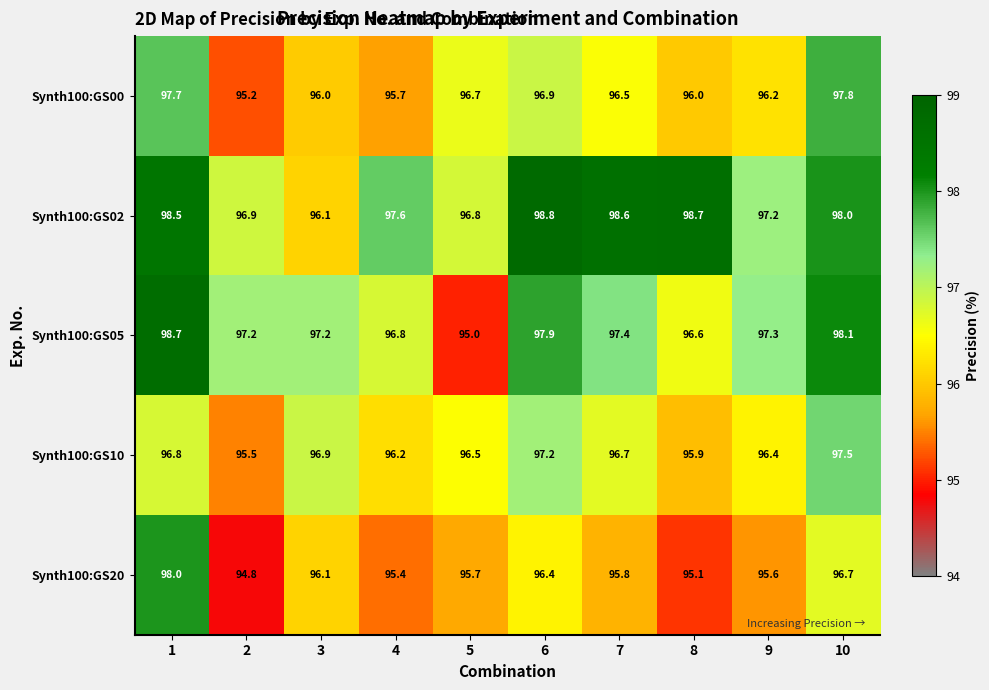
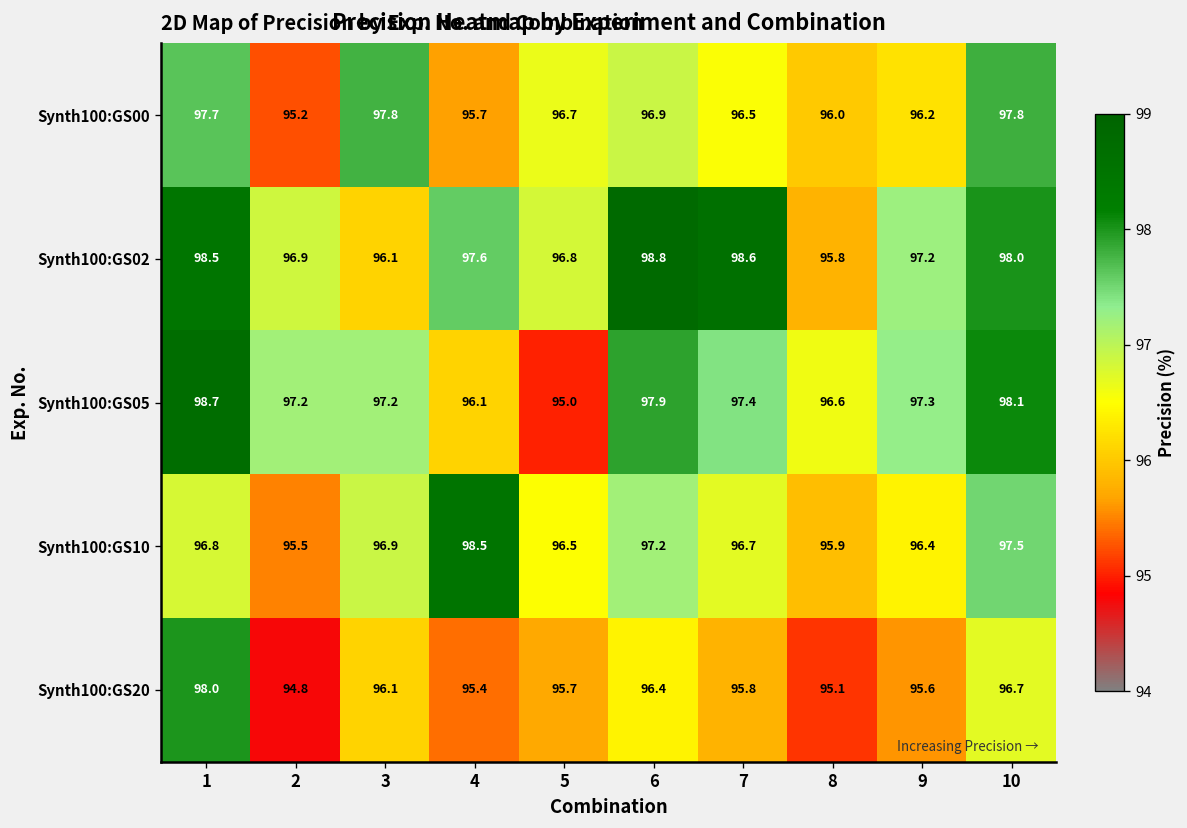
  {
    "Synth100:GS00": {
      "1": 97.7,
      "2": 95.2,
-     "3": 96.0,
+     "3": 97.8,
      "4": 95.7,
      "5": 96.7,
      "6": 96.9,
      "7": 96.5,
      "8": 96.0,
      "9": 96.2,
      "10": 97.8
    },
    "Synth100:GS02": {
      "1": 98.5,
      "2": 96.9,
      "3": 96.1,
      "4": 97.6,
      "5": 96.8,
      "6": 98.8,
      "7": 98.6,
-     "8": 98.7,
+     "8": 95.8,
      "9": 97.2,
      "10": 98.0
    },
    "Synth100:GS05": {
      "1": 98.7,
      "2": 97.2,
      "3": 97.2,
-     "4": 96.8,
+     "4": 96.1,
      "5": 95.0,
      "6": 97.9,
      "7": 97.4,
      "8": 96.6,
      "9": 97.3,
      "10": 98.1
    },
    "Synth100:GS10": {
      "1": 96.8,
      "2": 95.5,
      "3": 96.9,
-     "4": 96.2,
+     "4": 98.5,
      "5": 96.5,
      "6": 97.2,
      "7": 96.7,
      "8": 95.9,
      "9": 96.4,
      "10": 97.5
    },
    "Synth100:GS20": {
      "1": 98.0,
      "2": 94.8,
      "3": 96.1,
      "4": 95.4,
      "5": 95.7,
      "6": 96.4,
      "7": 95.8,
      "8": 95.1,
      "9": 95.6
    }
  }
